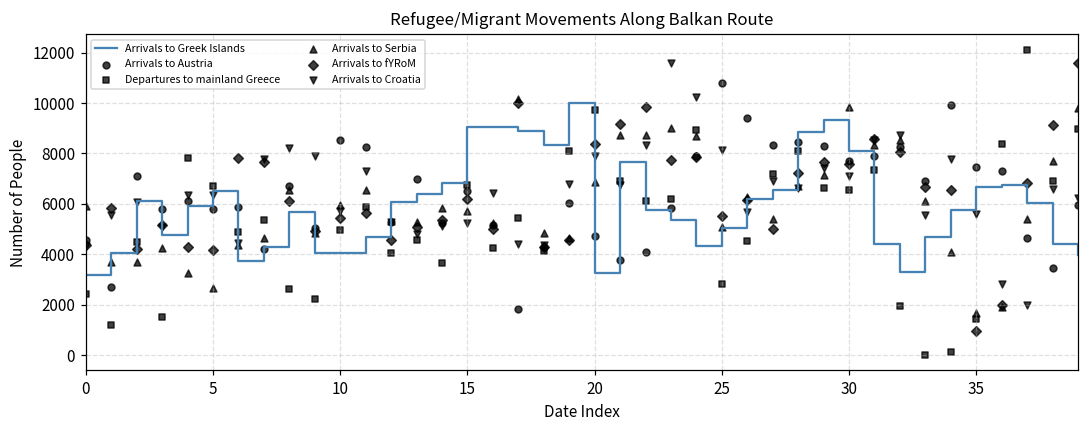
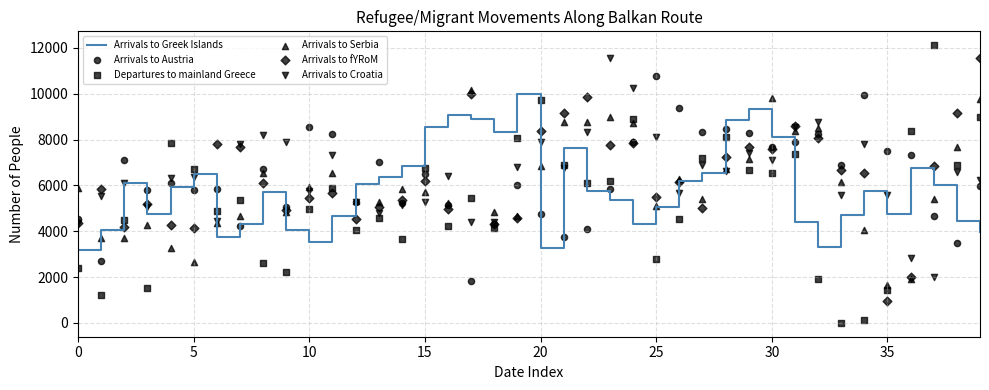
  {
    "Arrivals to Greek Islands": {
      "0": 3200,
      "5": 6500,
-     "10": 4000,
-     "15": 9100,
+     "10": 3500,
+     "15": 8600,
      "20": 3300,
      "30": 8100,
-     "35": 6700
+     "35": 4700
    }
  }
